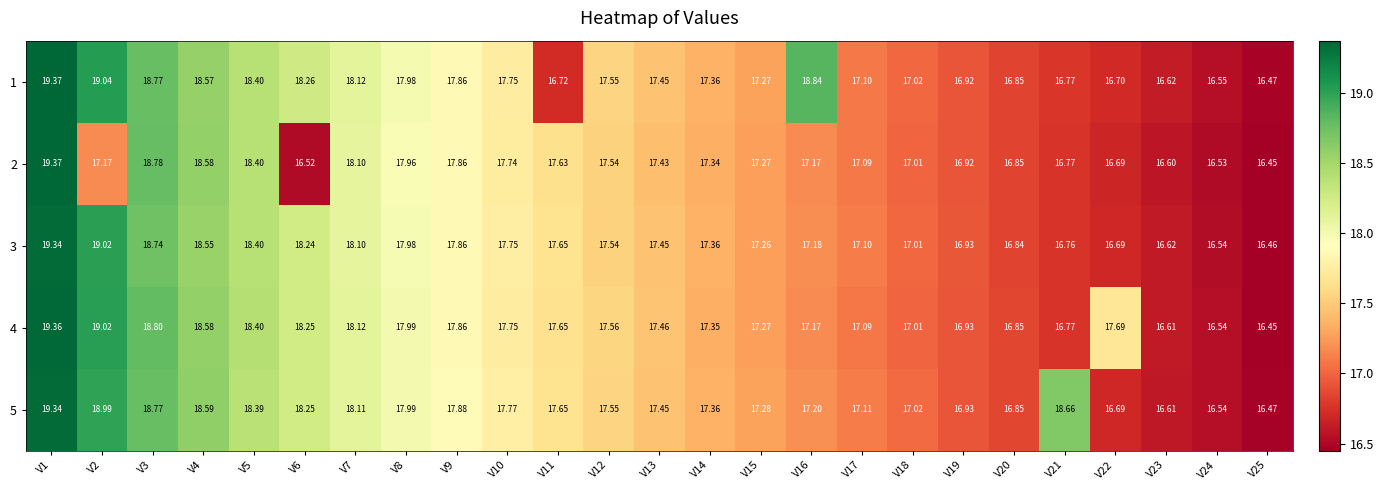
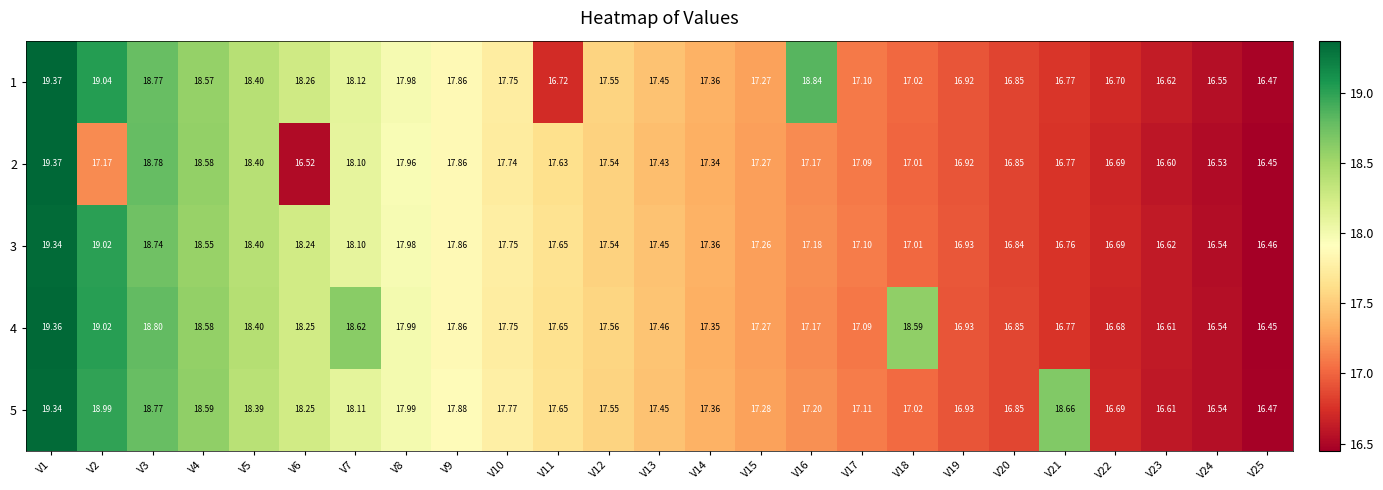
  {
    "1": {
      "V1": 19.37,
      "V2": 19.04,
      "V3": 18.77,
      "V4": 18.57,
      "V5": 18.40,
      "V6": 18.26,
      "V7": 18.12,
      "V8": 17.98,
      "V9": 17.86,
      "V10": 17.75,
      "V11": 16.72,
      "V12": 17.55,
      "V13": 17.45,
      "V14": 17.36,
      "V15": 17.27,
      "V16": 18.84,
      "V17": 17.10,
      "V18": 17.02,
      "V19": 16.92,
      "V20": 16.85,
      "V21": 16.77,
      "V22": 16.70,
      "V23": 16.62,
      "V24": 16.55,
      "V25": 16.47
    },
    "2": {
      "V1": 19.37,
      "V2": 17.17,
      "V3": 18.78,
      "V4": 18.58,
      "V5": 18.40,
      "V6": 16.52,
      "V7": 18.10,
      "V8": 17.96,
      "V9": 17.86,
      "V10": 17.74,
      "V11": 17.63,
      "V12": 17.54,
      "V13": 17.43,
      "V14": 17.34,
      "V15": 17.27,
      "V16": 17.17,
      "V17": 17.09,
      "V18": 17.01,
      "V19": 16.92,
      "V20": 16.85,
      "V21": 16.77,
      "V22": 16.69,
      "V23": 16.60,
      "V24": 16.53,
      "V25": 16.45
    },
    "3": {
      "V1": 19.34,
      "V2": 19.02,
      "V3": 18.74,
      "V4": 18.55,
      "V5": 18.40,
      "V6": 18.24,
      "V7": 18.10,
      "V8": 17.98,
      "V9": 17.86,
      "V10": 17.75,
      "V11": 17.65,
      "V12": 17.54,
      "V13": 17.45,
      "V14": 17.36,
      "V15": 17.26,
      "V16": 17.18,
      "V17": 17.10,
      "V18": 17.01,
      "V19": 16.93,
      "V20": 16.84,
      "V21": 16.76,
      "V22": 16.69,
      "V23": 16.62,
      "V24": 16.54,
      "V25": 16.46
    },
    "4": {
      "V1": 19.36,
      "V2": 19.02,
      "V3": 18.80,
      "V4": 18.58,
      "V5": 18.40,
      "V6": 18.25,
-     "V7": 18.12,
+     "V7": 18.62,
      "V8": 17.99,
      "V9": 17.86,
      "V10": 17.75,
      "V11": 17.65,
      "V12": 17.56,
      "V13": 17.46,
      "V14": 17.35,
      "V15": 17.27,
      "V16": 17.17,
      "V17": 17.09,
-     "V18": 17.01,
+     "V18": 18.59,
      "V19": 16.93,
      "V20": 16.85,
      "V21": 16.77,
-     "V22": 17.69,
+     "V22": 16.68,
      "V23": 16.61,
      "V24": 16.54,
      "V25": 16.45
    },
    "5": {
      "V1": 19.34,
      "V2": 18.99,
      "V3": 18.77,
      "V4": 18.59,
      "V5": 18.39,
      "V6": 18.25,
      "V7": 18.11,
      "V8": 17.99,
      "V9": 17.88,
      "V10": 17.77,
      "V11": 17.65,
      "V12": 17.55,
      "V13": 17.45,
      "V14": 17.36,
      "V15": 17.28,
      "V16": 17.20,
      "V17": 17.11,
      "V18": 17.02,
      "V19": 16.93,
      "V20": 16.85,
      "V21": 18.66,
      "V22": 16.69,
      "V23": 16.61,
      "V24": 16.54,
      "V25": 16.47
    }
  }
